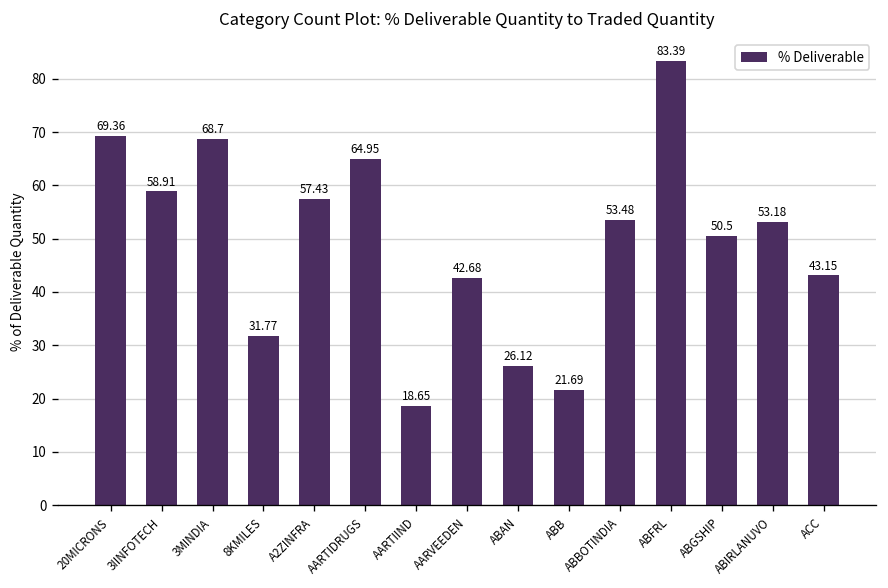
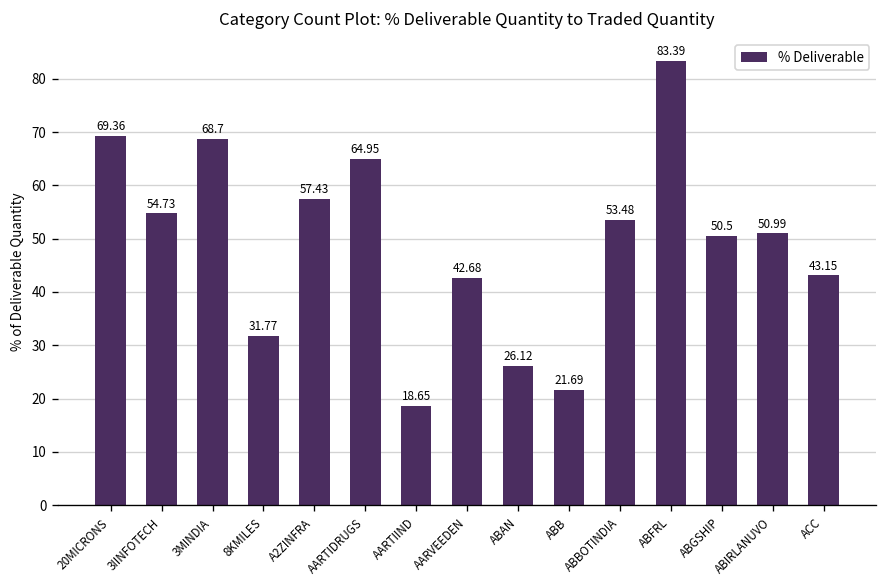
  {
    "20MICRONS": 69.36,
-   "3IINFOTECH": 58.91,
+   "3IINFOTECH": 54.73,
    "3MINDIA": 68.7,
    "8KMILES": 31.77,
    "A2ZINFRA": 57.43,
    "AARTIDRUGS": 64.95,
    "AARTIIND": 18.65,
    "AARVEEDEN": 42.68,
    "ABAN": 26.12,
    "ABB": 21.69,
    "ABBOTINDIA": 53.48,
    "ABFRL": 83.39,
    "ABGSHIP": 50.5,
-   "ABIRLANUVO": 53.18,
+   "ABIRLANUVO": 50.99,
    "ACC": 43.15
  }
